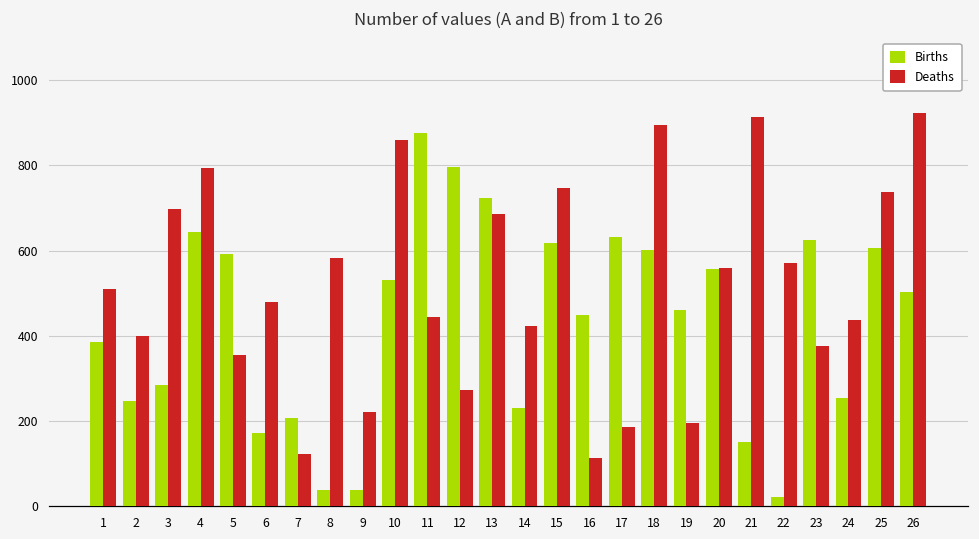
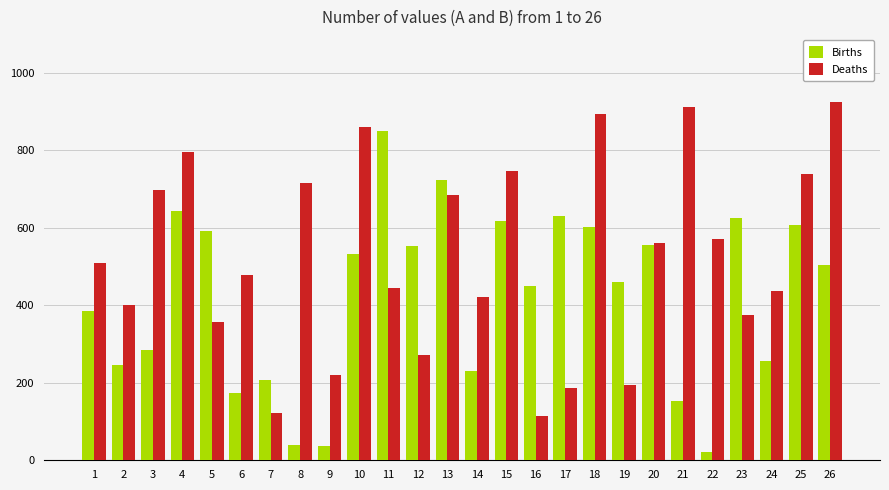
  {
    "Births": {
      "1": 390,
      "2": 250,
      "3": 290,
      "4": 640,
      "5": 590,
      "6": 170,
      "7": 210,
      "8": 40,
      "9": 40,
      "10": 530,
-     "11": 880,
-     "12": 800,
+     "11": 850,
+     "12": 550,
      "13": 720,
      "14": 230,
      "15": 620,
      "16": 450,
      "17": 630,
      "18": 600,
      "19": 460,
      "20": 560,
      "21": 150,
      "22": 20,
      "23": 630,
      "24": 260,
      "25": 610,
      "26": 500
    },
    "Deaths": {
      "1": 510,
      "2": 400,
      "3": 700,
      "4": 800,
      "5": 360,
      "6": 480,
      "7": 120,
-     "8": 580,
+     "8": 720,
      "9": 220,
      "10": 860,
      "11": 440,
      "12": 270,
      "13": 690,
      "14": 420,
      "15": 750,
      "16": 110,
      "17": 190,
      "18": 900,
      "19": 200,
      "20": 560,
      "21": 910,
      "22": 570,
      "23": 380,
      "24": 440,
      "25": 740,
      "26": 920
    }
  }
